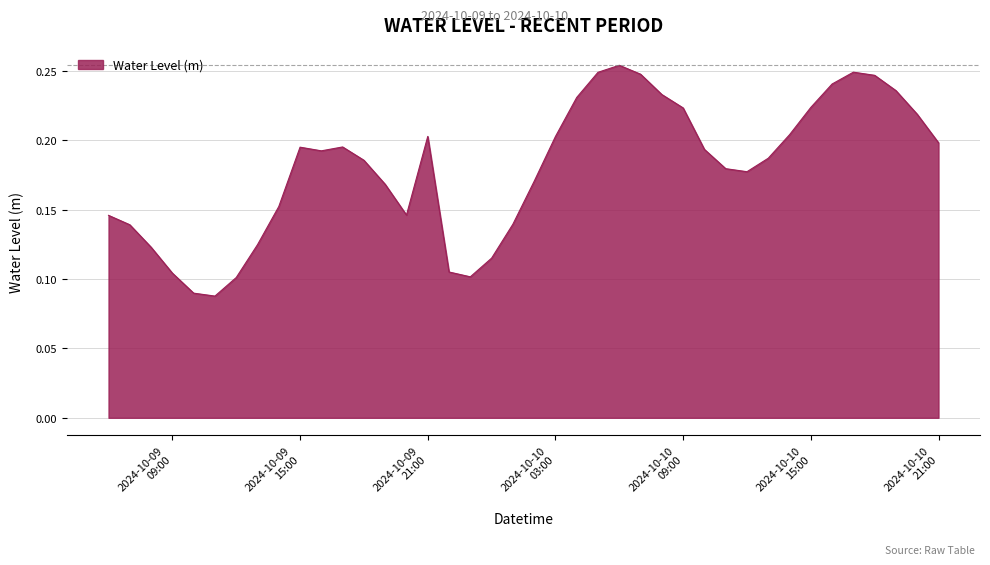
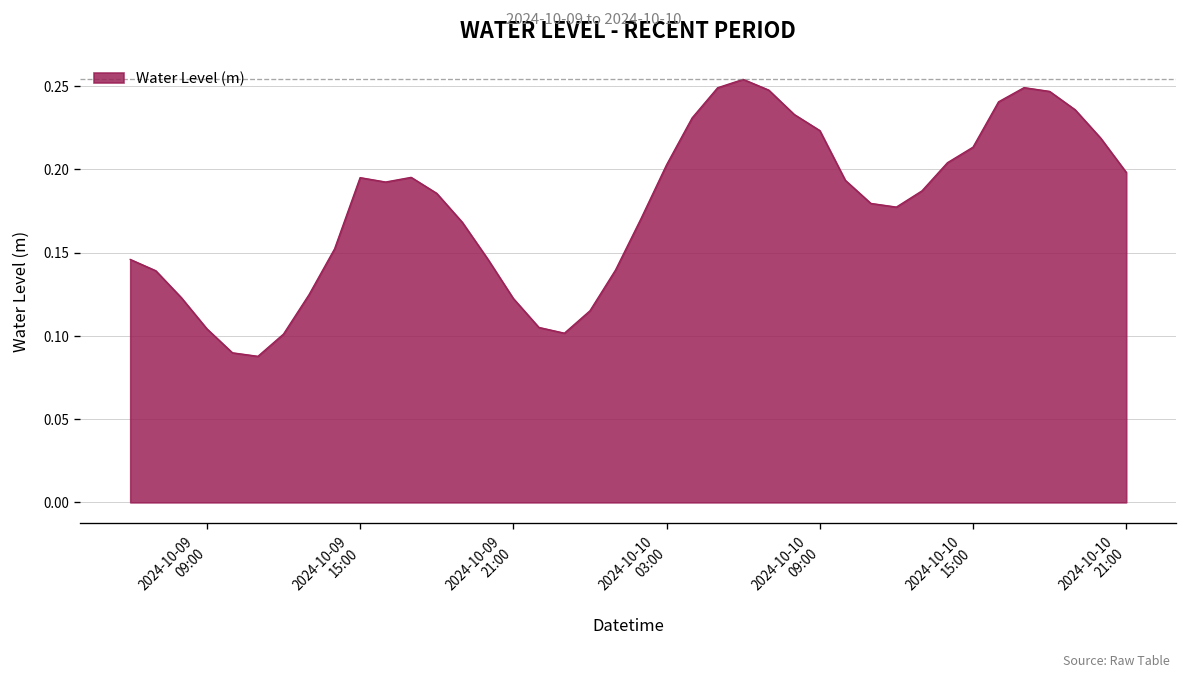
  {
    "2024-10-09 09:00": 0.104,
    "2024-10-09 15:00": 0.195,
-   "2024-10-09 21:00": 0.203,
+   "2024-10-09 21:00": 0.123,
    "2024-10-10 03:00": 0.203,
    "2024-10-10 09:00": 0.223,
-   "2024-10-10 15:00": 0.224,
+   "2024-10-10 15:00": 0.213,
    "2024-10-10 21:00": 0.198
  }
